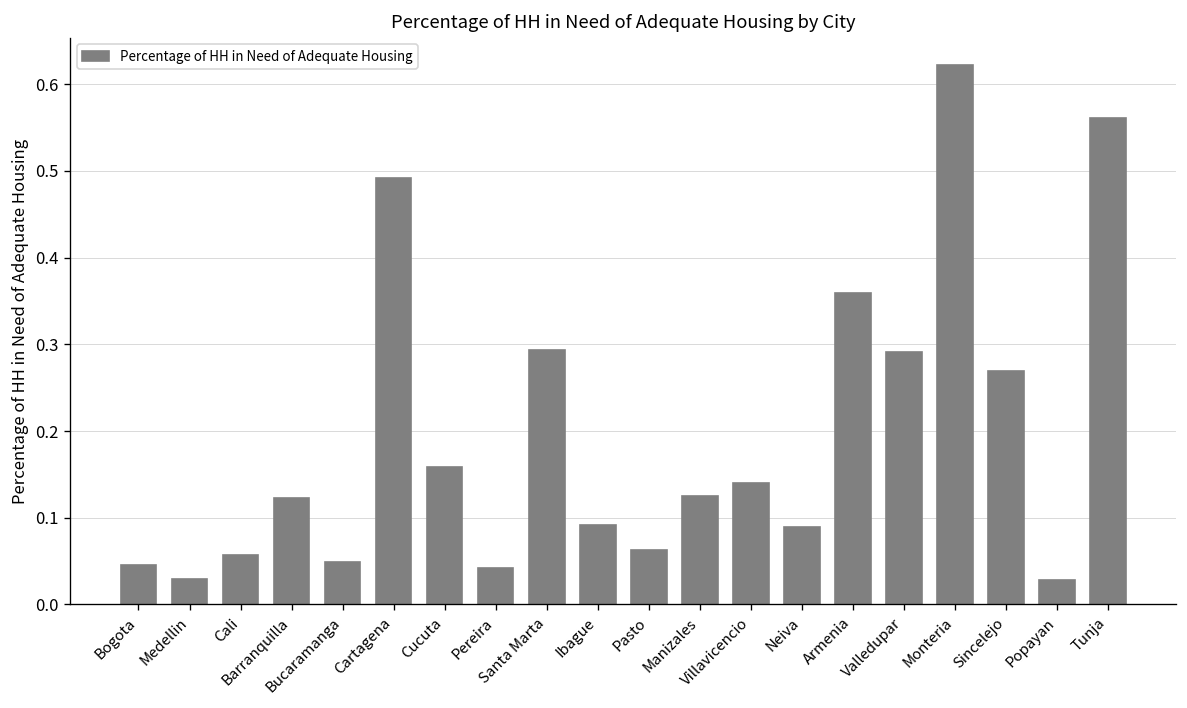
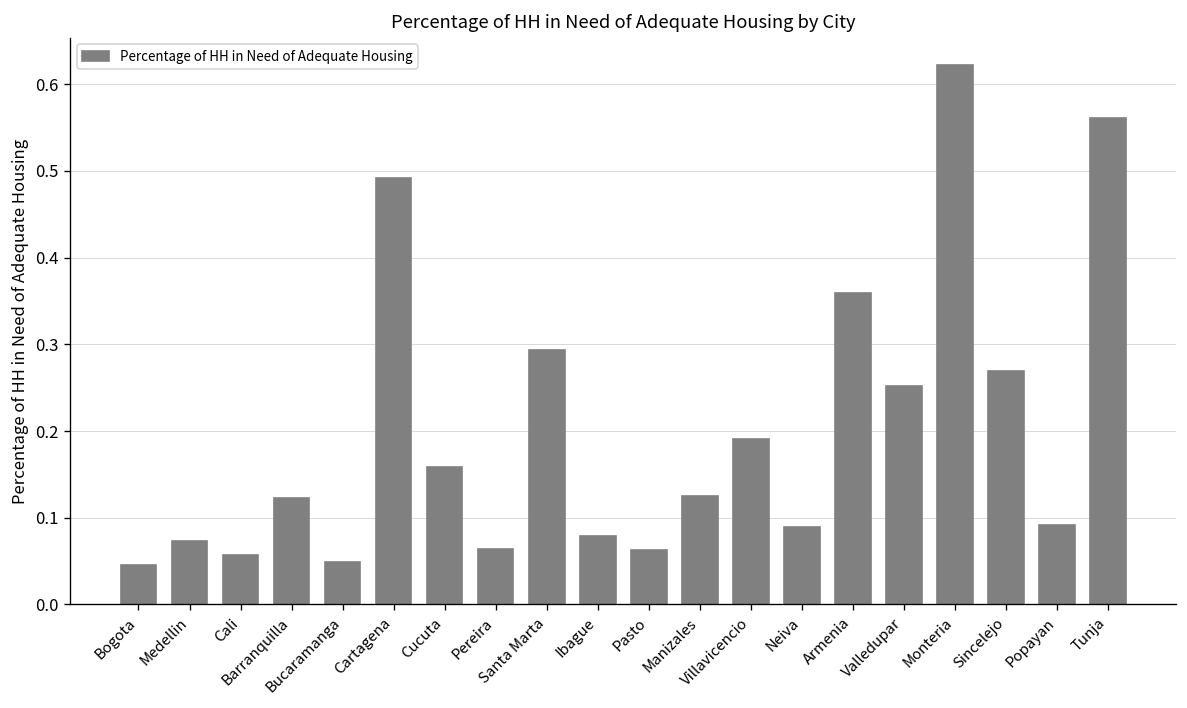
  {
    "Bogota": 0.05,
-   "Medellin": 0.03,
+   "Medellin": 0.07,
    "Cali": 0.06,
    "Barranquilla": 0.12,
    "Bucaramanga": 0.05,
    "Cartagena": 0.49,
    "Cucuta": 0.16,
-   "Pereira": 0.04,
+   "Pereira": 0.06,
    "Santa Marta": 0.29,
-   "Ibague": 0.09,
+   "Ibague": 0.08,
    "Pasto": 0.06,
    "Manizales": 0.12,
-   "Villavicencio": 0.14,
+   "Villavicencio": 0.19,
    "Neiva": 0.09,
    "Armenia": 0.36,
-   "Valledupar": 0.29,
+   "Valledupar": 0.25,
    "Monteria": 0.62,
    "Sincelejo": 0.27,
-   "Popayan": 0.03,
+   "Popayan": 0.09,
    "Tunja": 0.56
  }
